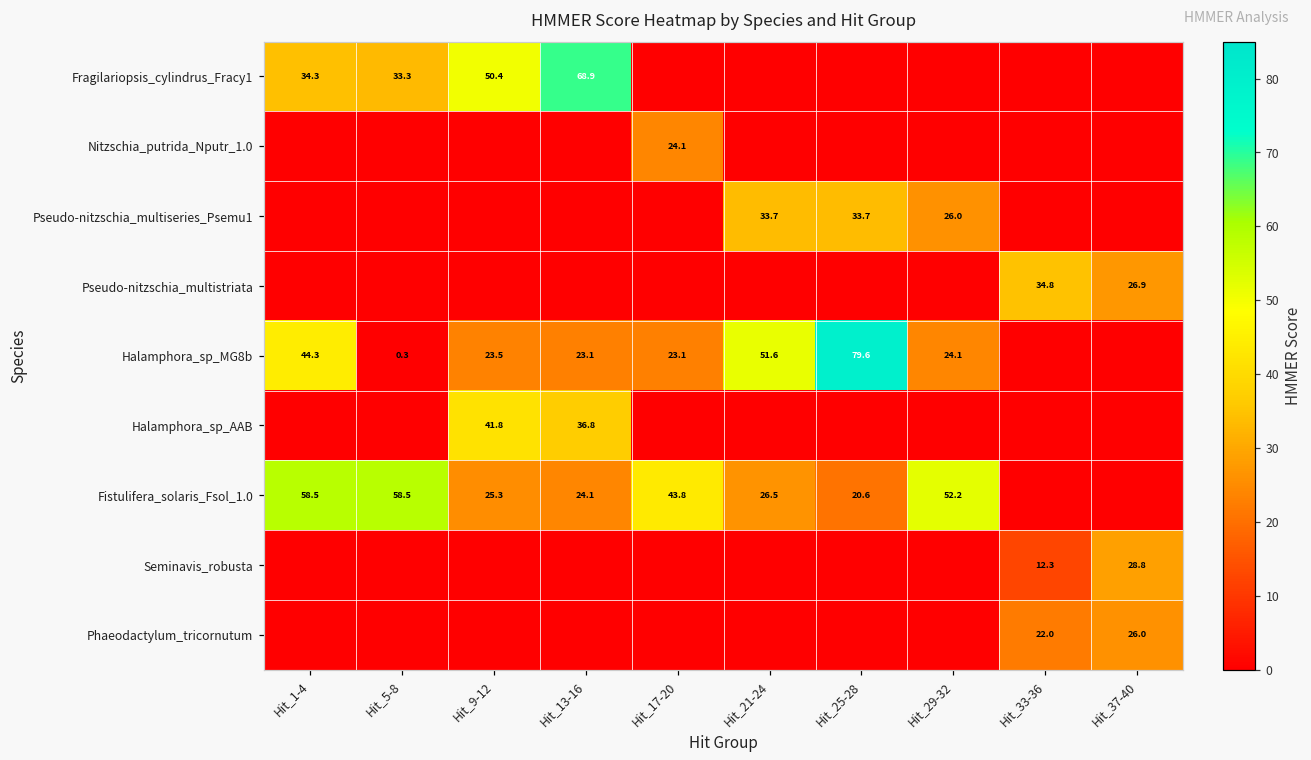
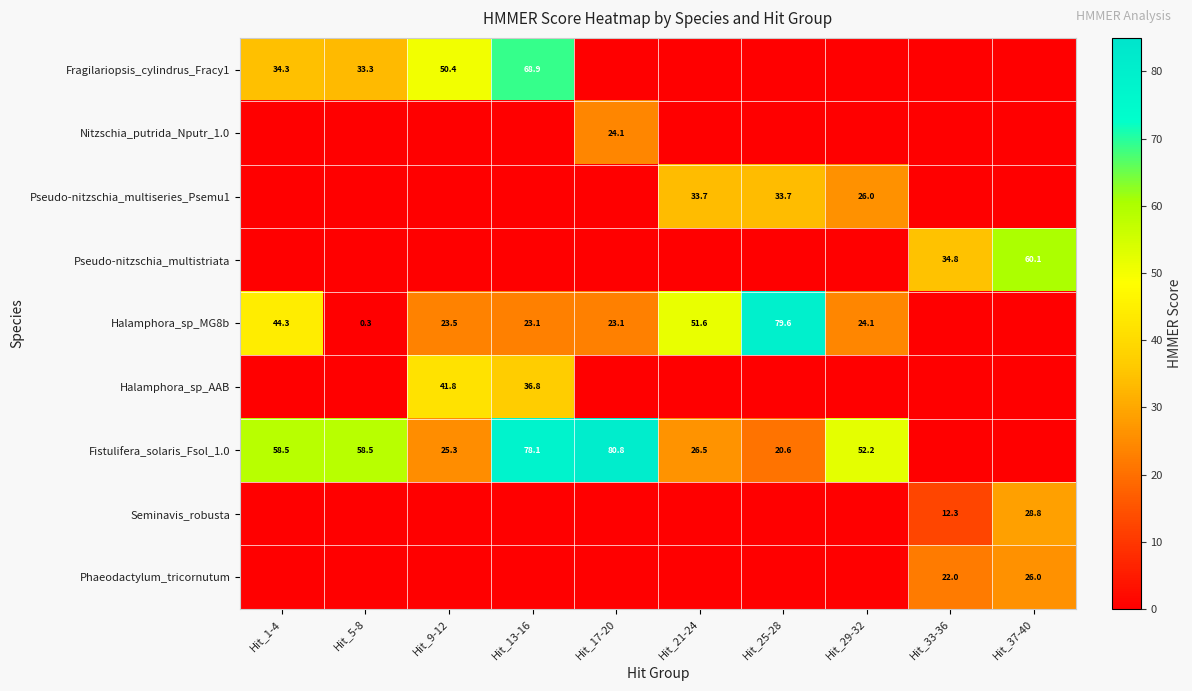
  {
    "Fragilariopsis_cylindrus_Fracy1": {
      "Hit_1-4": 34.3,
      "Hit_5-8": 33.3,
      "Hit_9-12": 50.4,
      "Hit_13-16": 68.9
    },
    "Nitzschia_putrida_Nputr_1.0": {
      "Hit_17-20": 24.1
    },
    "Pseudo-nitzschia_multiseries_Psemu1": {
      "Hit_21-24": 33.7,
      "Hit_25-28": 33.7,
      "Hit_29-32": 26.0
    },
    "Pseudo-nitzschia_multistriata": {
      "Hit_33-36": 34.8,
-     "Hit_37-40": 26.9
+     "Hit_37-40": 60.1
    },
    "Halamphora_sp_MG8b": {
      "Hit_1-4": 44.3,
      "Hit_5-8": 0.3,
      "Hit_9-12": 23.5,
      "Hit_13-16": 23.1,
      "Hit_17-20": 23.1,
      "Hit_21-24": 51.6,
      "Hit_25-28": 79.6,
      "Hit_29-32": 24.1
    },
    "Halamphora_sp_AAB": {
      "Hit_9-12": 41.8,
      "Hit_13-16": 36.8
    },
    "Fistulifera_solaris_Fsol_1.0": {
      "Hit_1-4": 58.5,
      "Hit_5-8": 58.5,
      "Hit_9-12": 25.3,
-     "Hit_13-16": 24.1,
-     "Hit_17-20": 43.8,
+     "Hit_13-16": 78.1,
+     "Hit_17-20": 80.8,
      "Hit_21-24": 26.5,
      "Hit_25-28": 20.6,
      "Hit_29-32": 52.2
    },
    "Seminavis_robusta": {
      "Hit_33-36": 12.3,
      "Hit_37-40": 28.8
    },
    "Phaeodactylum_tricornutum": {
      "Hit_33-36": 22.0,
      "Hit_37-40": 26.0
    }
  }
